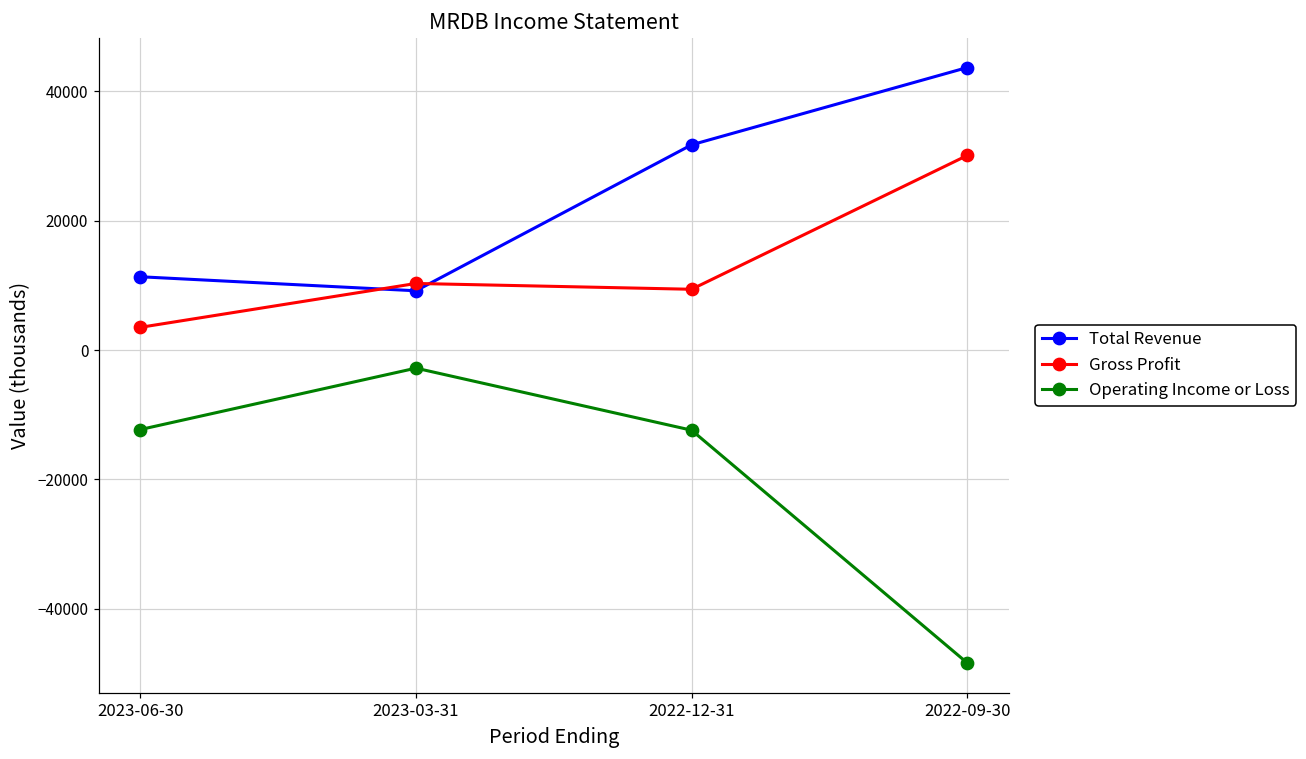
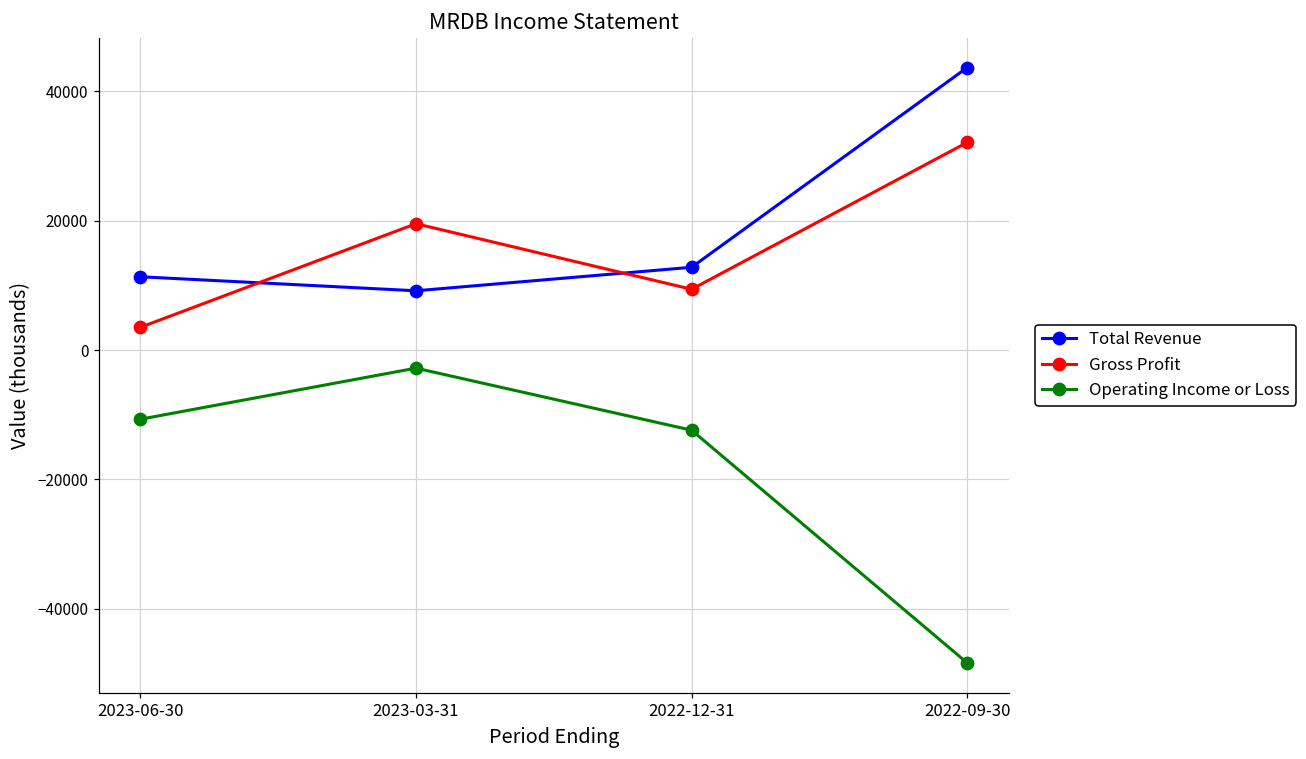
  {
    "Total Revenue": {
      "2023-06-30": 11000,
      "2023-03-31": 9000,
-     "2022-12-31": 32000,
+     "2022-12-31": 13000,
      "2022-09-30": 44000
    },
    "Gross Profit": {
      "2023-06-30": 4000,
-     "2023-03-31": 10000,
+     "2023-03-31": 20000,
      "2022-12-31": 9000,
-     "2022-09-30": 30000
+     "2022-09-30": 32000
    },
    "Operating Income or Loss": {
-     "2023-06-30": -12000,
+     "2023-06-30": -11000,
      "2023-03-31": -3000,
      "2022-12-31": -12000,
      "2022-09-30": -48000
    }
  }
